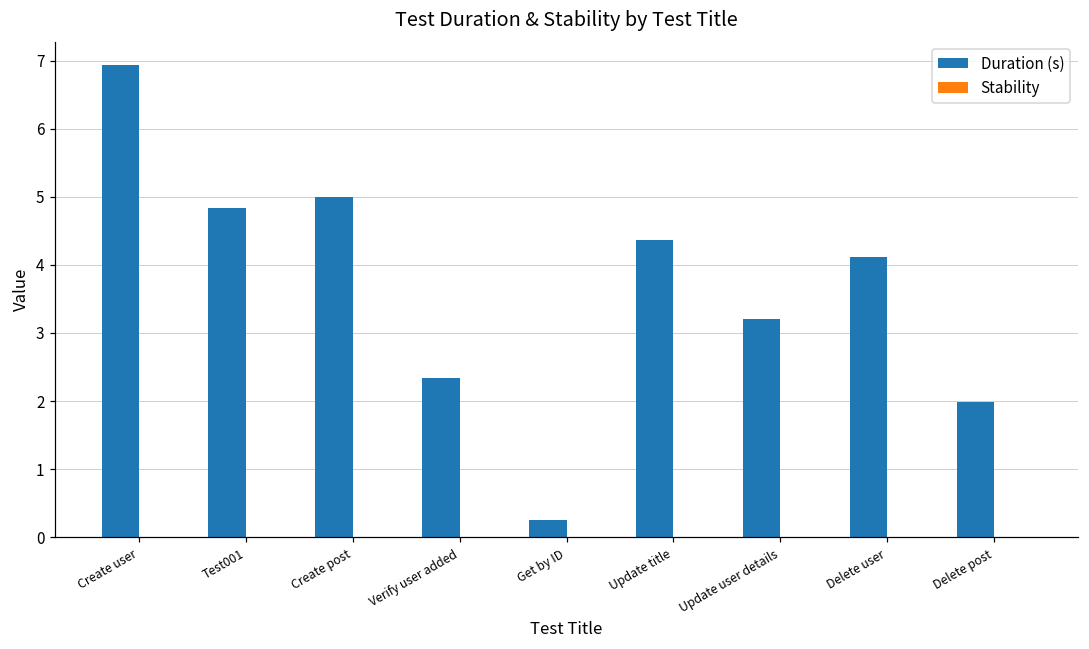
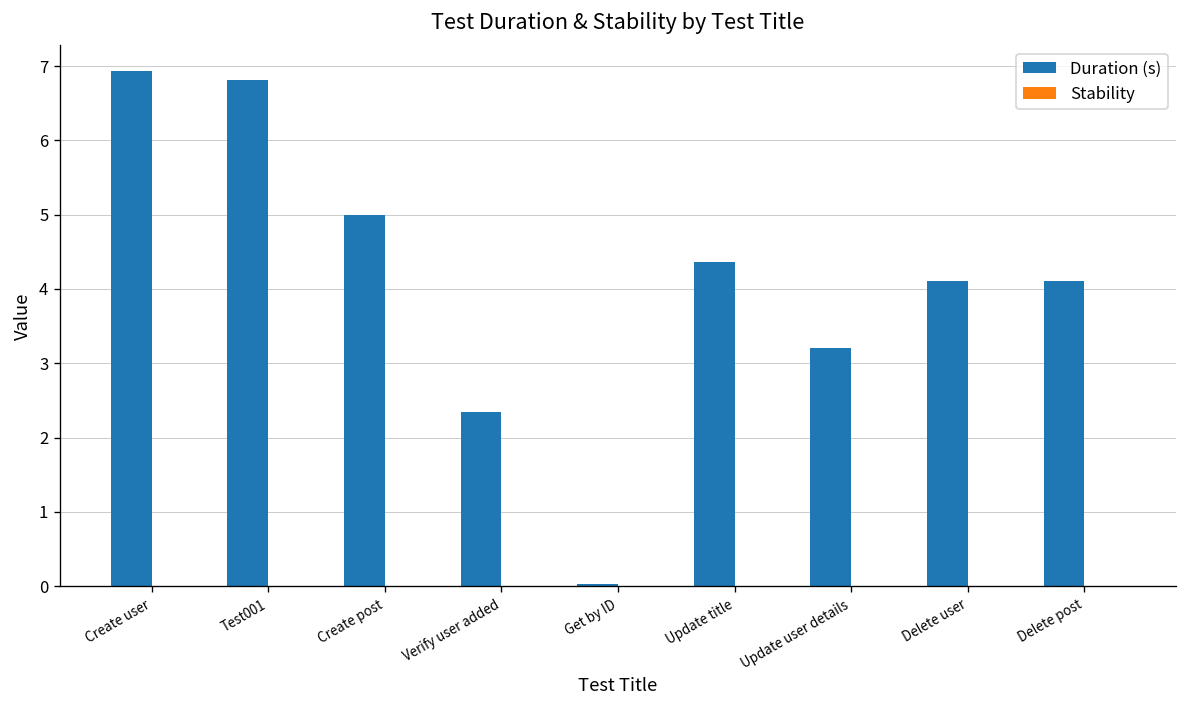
  {
    "Duration (s)": {
      "Create user": 6.9,
-     "Test001": 4.8,
+     "Test001": 6.8,
      "Create post": 5.0,
      "Verify user added": 2.3,
-     "Get by ID": 0.3,
+     "Get by ID": 0.0,
      "Update title": 4.4,
      "Update user details": 3.2,
      "Delete user": 4.1,
-     "Delete post": 2.0
+     "Delete post": 4.1
    },
    "Stability": {
      "Create user": 0.0,
      "Test001": 0.0,
      "Create post": 0.0,
      "Verify user added": 0.0,
      "Get by ID": 0.0,
      "Update title": 0.0,
      "Update user details": 0.0,
      "Delete user": 0.0,
      "Delete post": 0.0
    }
  }
